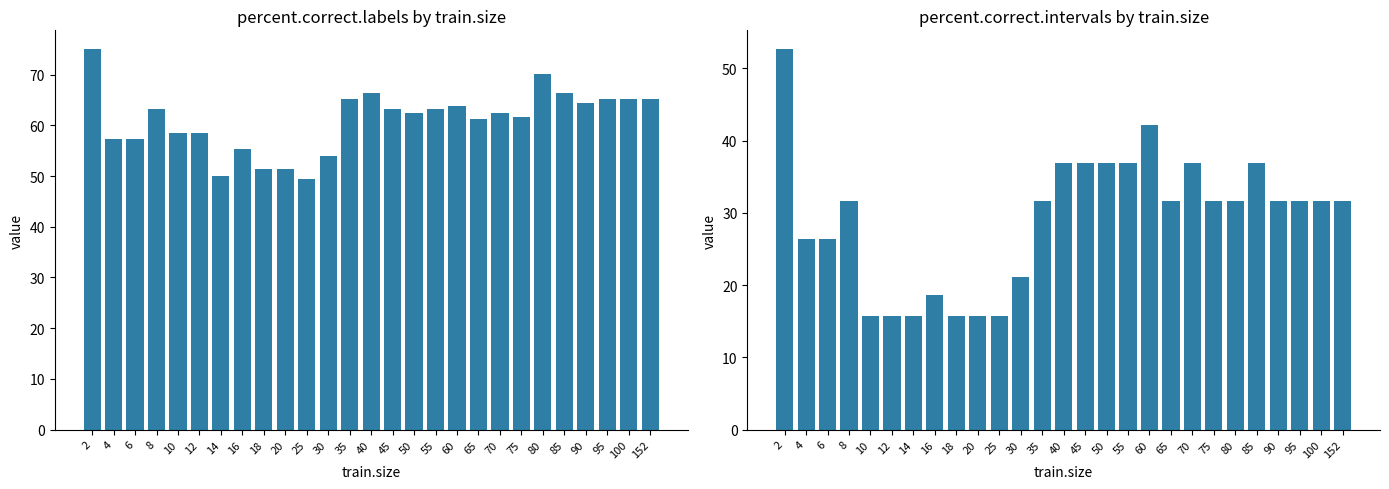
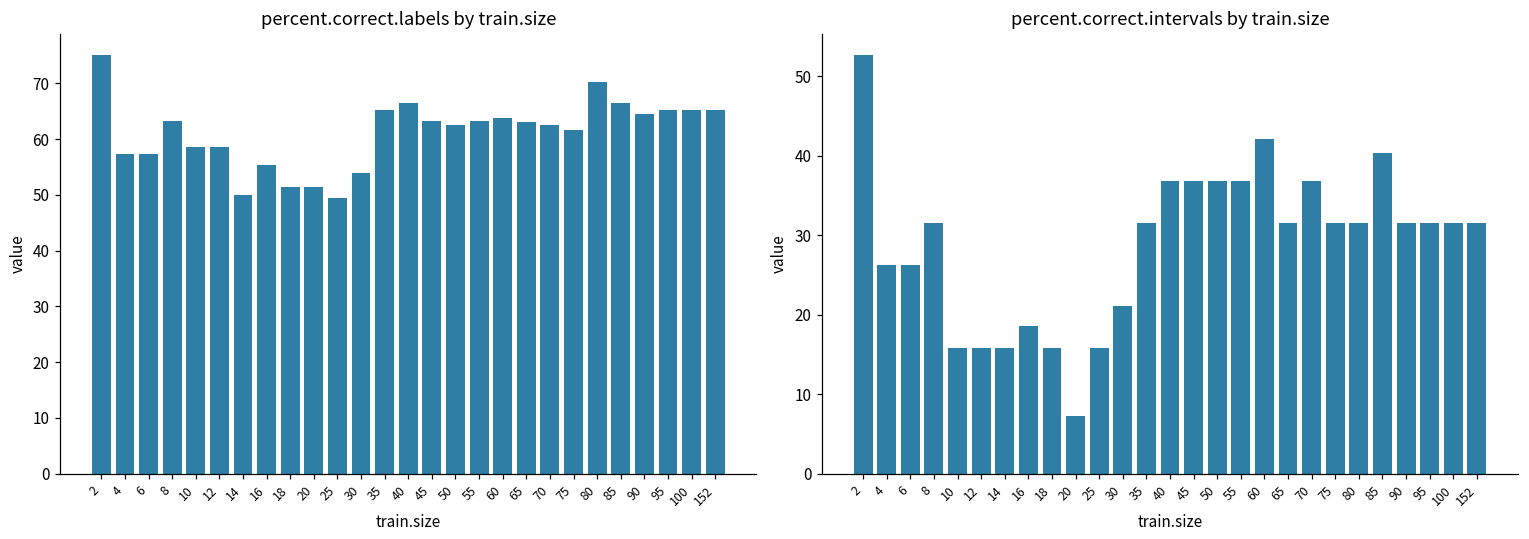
  {
    "percent.correct.labels by train.size": {
      "2": 75,
      "4": 57,
      "6": 57,
      "8": 63,
      "10": 59,
      "12": 59,
      "14": 50,
      "16": 55,
      "18": 51,
      "20": 51,
      "25": 49,
      "30": 54,
      "35": 65,
      "40": 66,
      "45": 63,
      "50": 63,
      "55": 63,
      "60": 64,
-     "65": 61,
+     "65": 63,
      "70": 63,
      "75": 62,
      "80": 70,
      "85": 66,
      "90": 64,
      "95": 65,
      "100": 65,
      "152": 65
    },
    "percent.correct.intervals by train.size": {
      "2": 53,
      "4": 26,
      "6": 26,
      "8": 32,
      "10": 16,
      "12": 16,
      "14": 16,
      "16": 19,
      "18": 16,
-     "20": 16,
+     "20": 7,
      "25": 16,
      "30": 21,
      "35": 32,
      "40": 37,
      "45": 37,
      "50": 37,
      "55": 37,
      "60": 42,
      "65": 32,
      "70": 37,
      "75": 32,
      "80": 32,
-     "85": 37,
+     "85": 40,
      "90": 32,
      "95": 32,
      "100": 32,
      "152": 32
    }
  }
